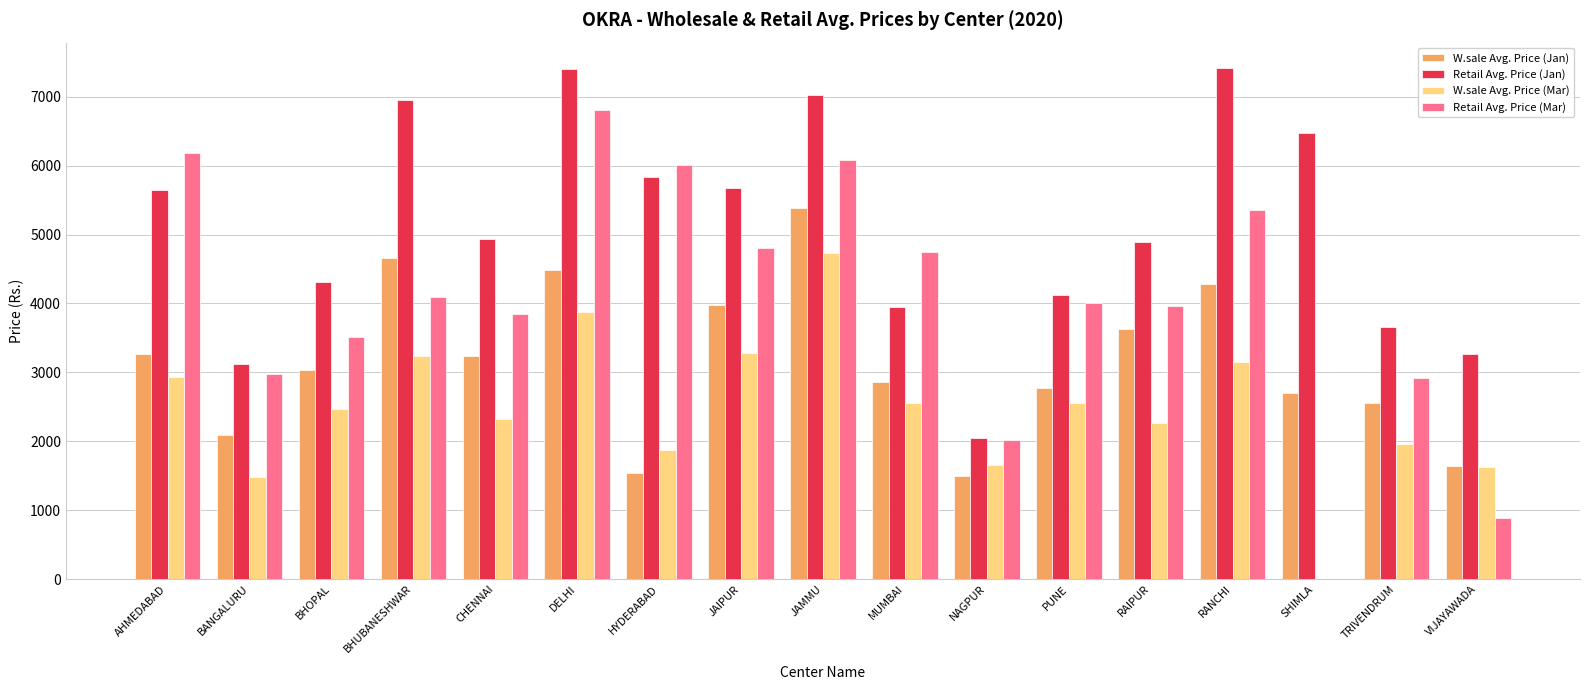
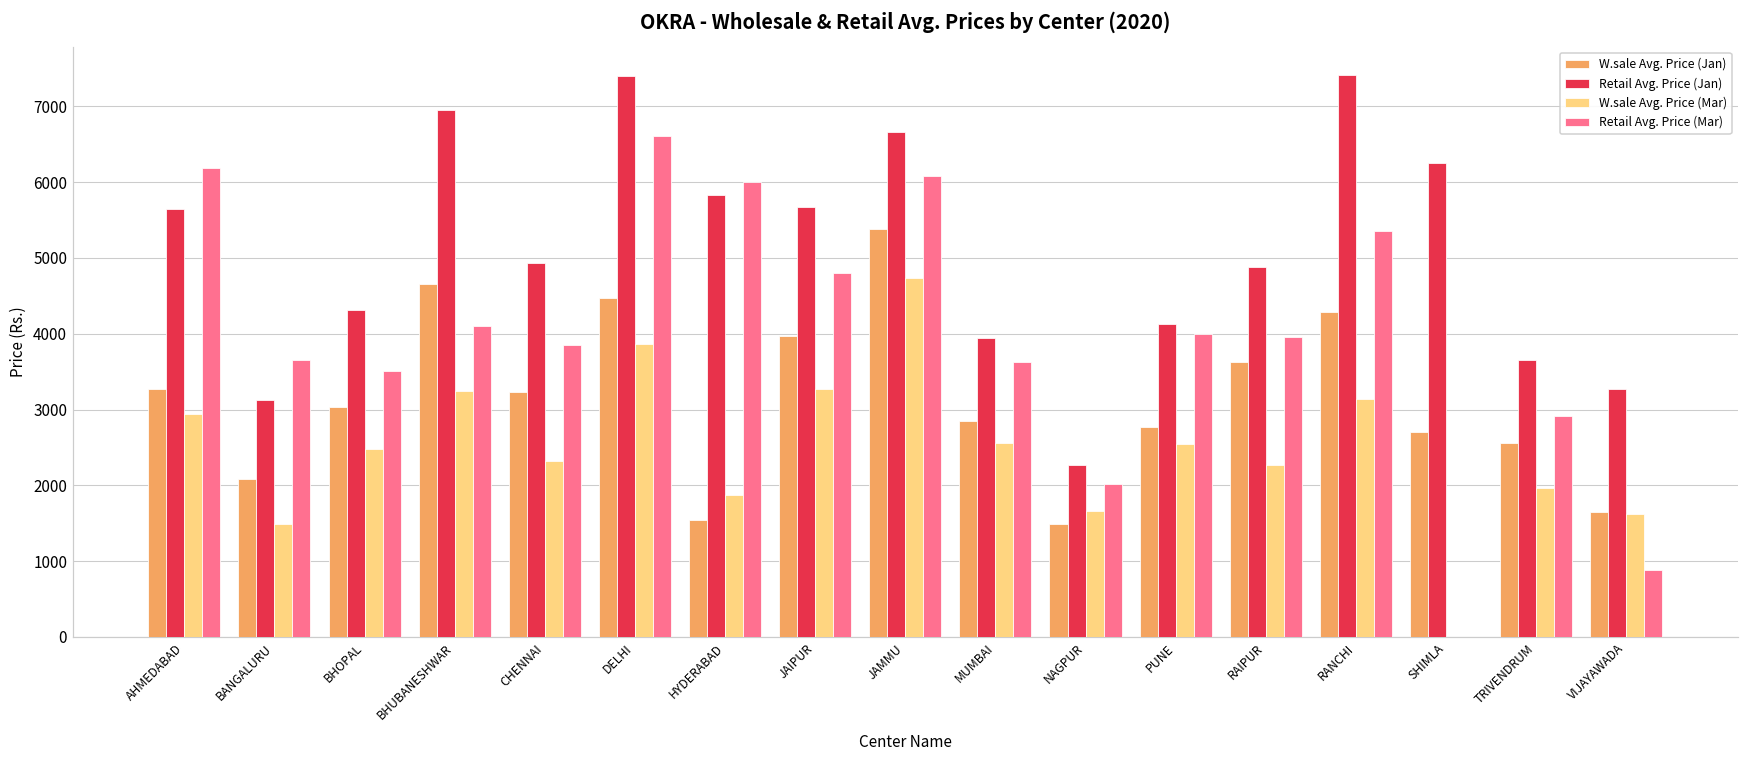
  {
    "Retail Avg. Price (Jan)": {
      "AHMEDABAD": 5600,
      "BANGALURU": 3100,
      "BHOPAL": 4300,
      "BHUBANESHWAR": 6900,
      "CHENNAI": 4900,
      "DELHI": 7400,
      "HYDERABAD": 5800,
      "JAIPUR": 5700,
-     "JAMMU": 7000,
+     "JAMMU": 6700,
      "MUMBAI": 3900,
-     "NAGPUR": 2100,
+     "NAGPUR": 2300,
      "PUNE": 4100,
      "RAIPUR": 4900,
      "RANCHI": 7400,
-     "SHIMLA": 6500,
+     "SHIMLA": 6300,
      "TRIVENDRUM": 3700,
      "VIJAYAWADA": 3300
    },
    "Retail Avg. Price (Mar)": {
      "AHMEDABAD": 6200,
-     "BANGALURU": 3000,
+     "BANGALURU": 3700,
      "BHOPAL": 3500,
      "BHUBANESHWAR": 4100,
      "CHENNAI": 3900,
-     "DELHI": 6800,
+     "DELHI": 6600,
      "HYDERABAD": 6000,
      "JAIPUR": 4800,
      "JAMMU": 6100,
-     "MUMBAI": 4800,
+     "MUMBAI": 3600,
      "NAGPUR": 2000,
      "PUNE": 4000,
      "RAIPUR": 4000,
      "RANCHI": 5400,
      "SHIMLA": 0,
      "TRIVENDRUM": 2900,
      "VIJAYAWADA": 900
    }
  }
